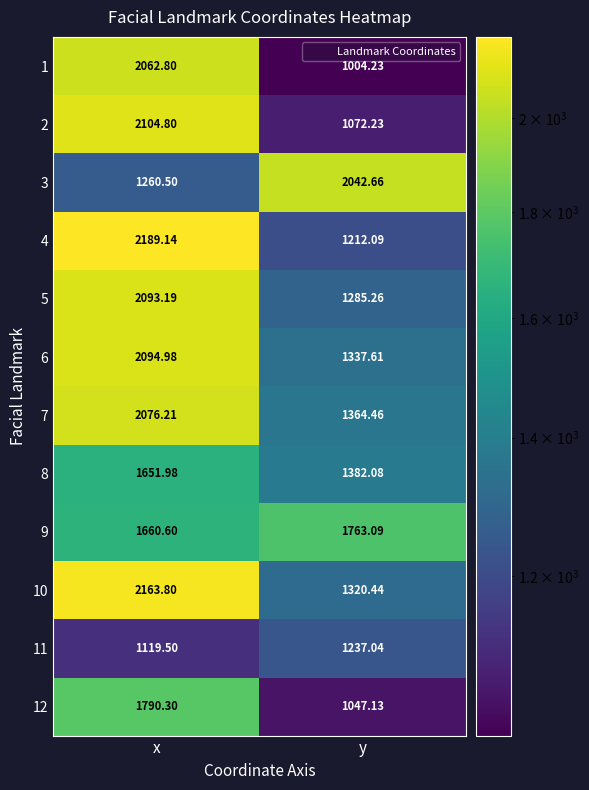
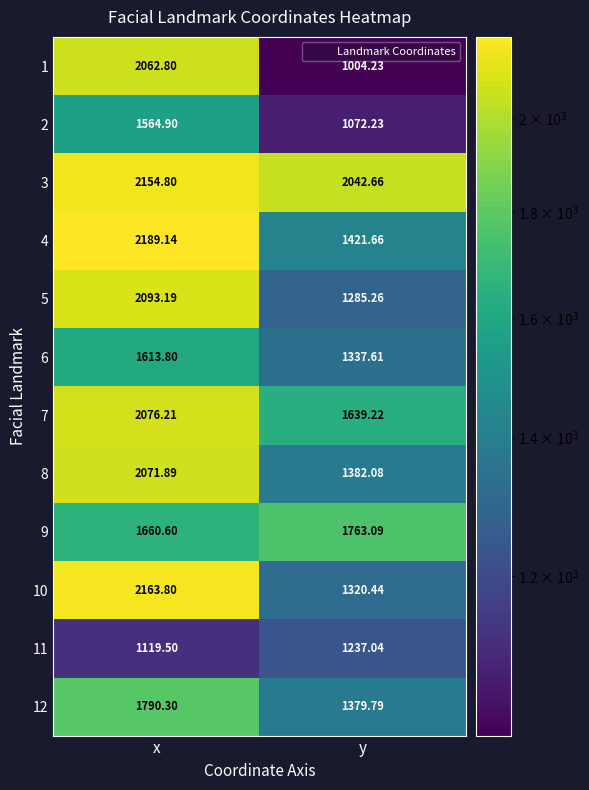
  {
    "1": {
      "x": 2062.80
    },
    "2": {
-     "x": 2104.80,
+     "x": 1564.90,
      "y": 1072.23
    },
    "3": {
-     "x": 1260.50,
+     "x": 2154.80,
      "y": 2042.66
    },
    "4": {
      "x": 2189.14,
-     "y": 1212.09
+     "y": 1421.66
    },
    "5": {
      "x": 2093.19,
      "y": 1285.26
    },
    "6": {
-     "x": 2094.98,
+     "x": 1613.80,
      "y": 1337.61
    },
    "7": {
      "x": 2076.21,
-     "y": 1364.46
+     "y": 1639.22
    },
    "8": {
-     "x": 1651.98,
+     "x": 2071.89,
      "y": 1382.08
    },
    "9": {
      "x": 1660.60,
      "y": 1763.09
    },
    "10": {
      "x": 2163.80,
      "y": 1320.44
    },
    "11": {
      "x": 1119.50,
      "y": 1237.04
    },
    "12": {
      "x": 1790.30,
-     "y": 1047.13
+     "y": 1379.79
    }
  }
